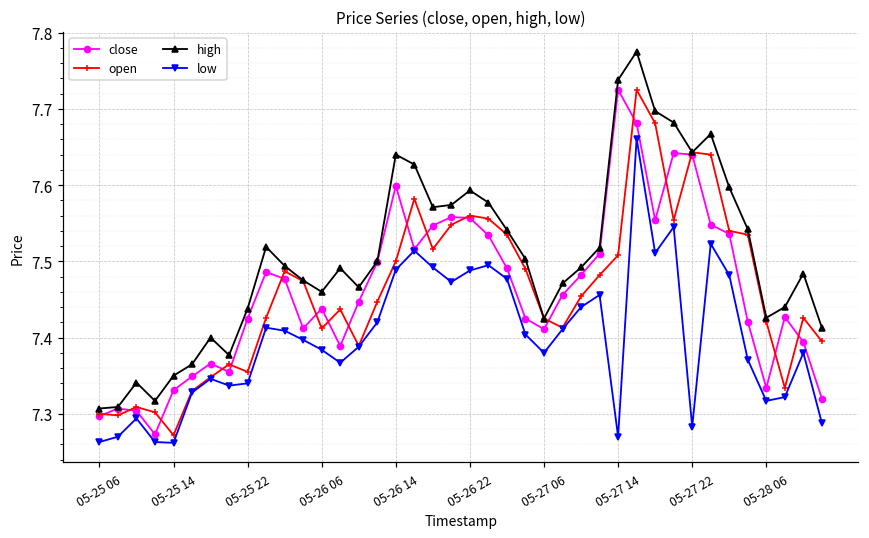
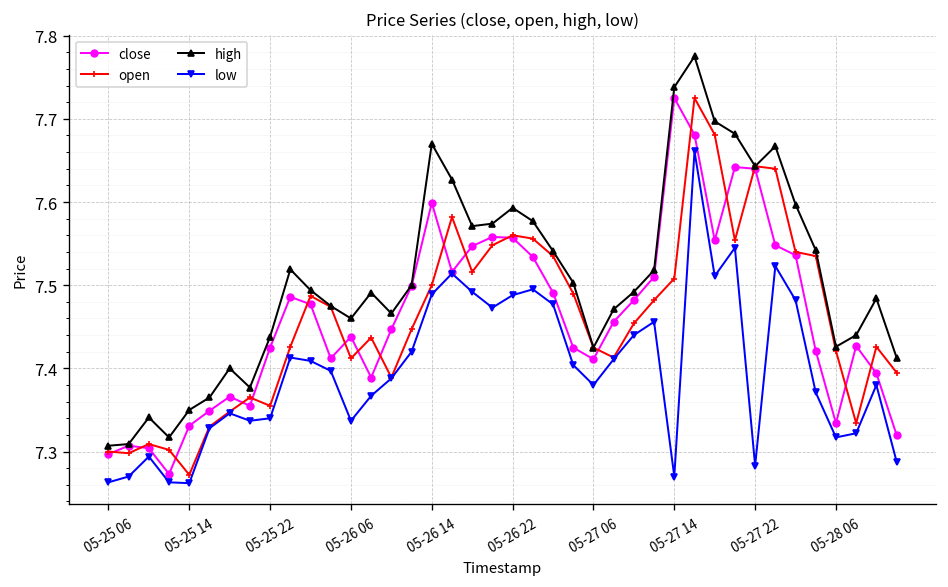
  {
    "close": {
      "05-25 14": 7.33,
      "05-25 22": 7.43,
      "05-26 06": 7.44,
      "05-26 14": 7.60,
      "05-27 06": 7.41,
      "05-27 14": 7.73,
      "05-28 06": 7.33
    },
    "open": {
      "05-25 14": 7.27,
      "05-25 22": 7.36,
      "05-26 06": 7.41,
      "05-26 14": 7.50,
      "05-27 14": 7.51,
      "05-28 06": 7.42
    },
    "high": {
      "05-25 06": 7.31,
      "05-25 14": 7.35,
      "05-25 22": 7.44,
      "05-26 06": 7.46,
-     "05-26 14": 7.64,
+     "05-26 14": 7.67,
      "05-26 22": 7.59,
      "05-27 14": 7.74,
      "05-28 06": 7.43
    },
    "low": {
      "05-25 06": 7.26,
      "05-25 14": 7.26,
      "05-25 22": 7.34,
-     "05-26 06": 7.38,
+     "05-26 06": 7.34,
      "05-26 14": 7.49,
      "05-26 22": 7.49,
      "05-27 06": 7.38,
      "05-27 14": 7.27,
      "05-27 22": 7.28,
      "05-28 06": 7.32
    }
  }
